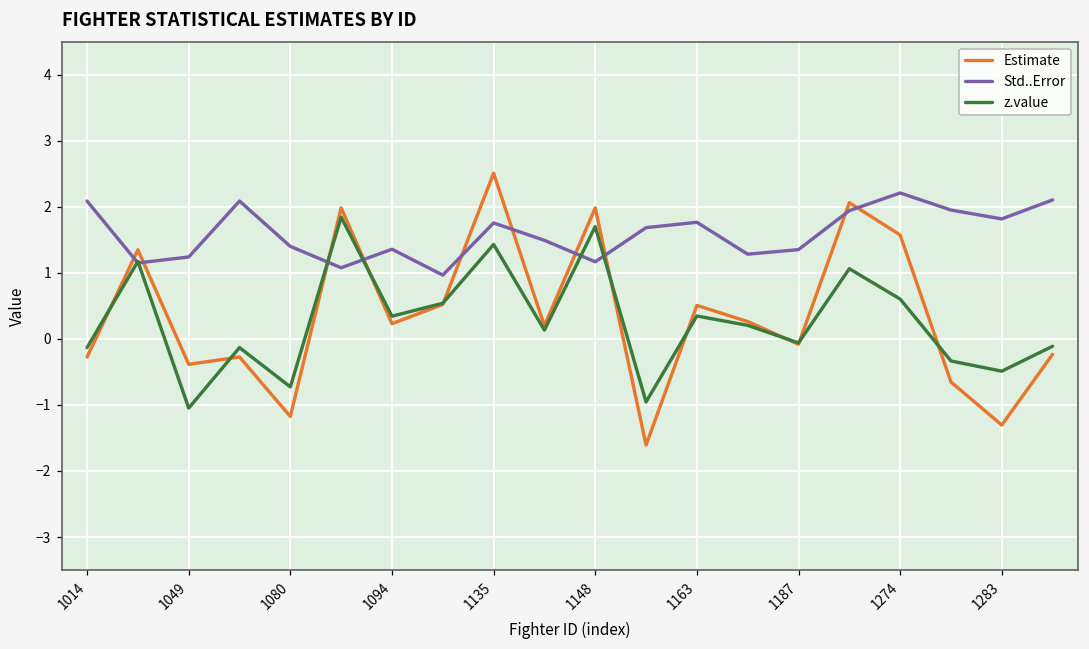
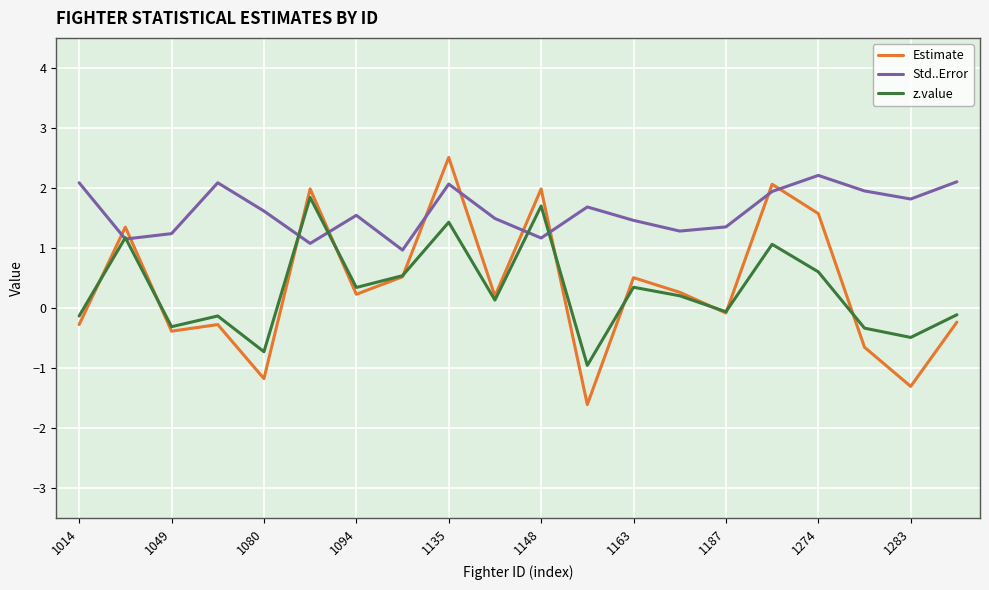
  {
    "Estimate": {
      "1014": -0.3,
      "1049": -0.4,
      "1080": -1.2,
      "1094": 0.2,
      "1135": 2.5,
      "1148": 2.0,
      "1163": 0.5,
      "1274": 1.6,
      "1283": -1.3
    },
    "Std..Error": {
      "1014": 2.1,
      "1049": 1.2,
-     "1080": 1.4,
-     "1094": 1.4,
-     "1135": 1.8,
+     "1080": 1.6,
+     "1094": 1.5,
+     "1135": 2.1,
      "1148": 1.2,
-     "1163": 1.8,
+     "1163": 1.5,
      "1187": 1.4,
      "1274": 2.2,
      "1283": 1.8
    },
    "z.value": {
      "1014": -0.1,
-     "1049": -1.0,
+     "1049": -0.3,
      "1080": -0.7,
      "1094": 0.3,
      "1135": 1.4,
      "1148": 1.7,
      "1163": 0.3,
      "1274": 0.6,
      "1283": -0.5
    }
  }
